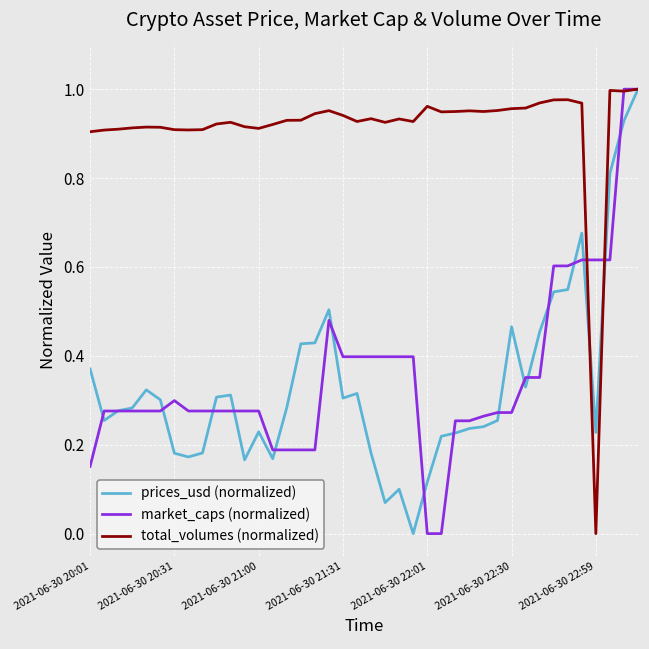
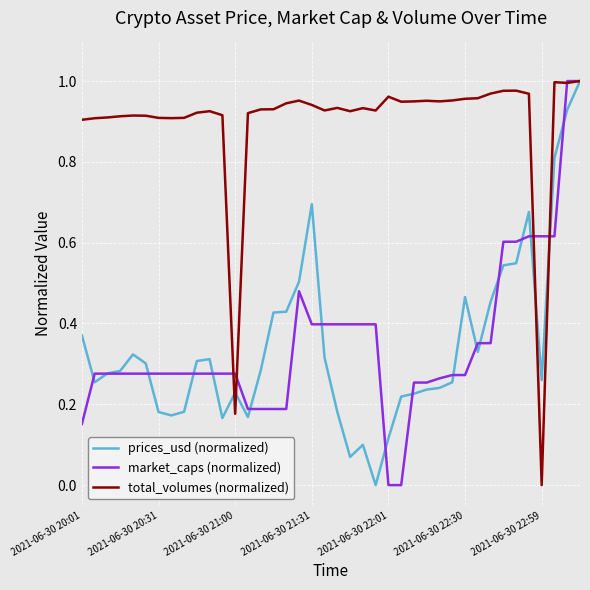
  {
    "prices_usd (normalized)": {
      "2021-06-30 20:01": 0.37,
      "2021-06-30 20:31": 0.18,
      "2021-06-30 21:00": 0.23,
-     "2021-06-30 21:31": 0.30,
+     "2021-06-30 21:31": 0.70,
      "2021-06-30 22:01": 0.12,
      "2021-06-30 22:30": 0.47,
-     "2021-06-30 22:59": 0.23
+     "2021-06-30 22:59": 0.26
    },
    "market_caps (normalized)": {
      "2021-06-30 20:01": 0.15,
-     "2021-06-30 20:31": 0.30,
+     "2021-06-30 20:31": 0.28,
      "2021-06-30 21:00": 0.28,
      "2021-06-30 21:31": 0.40,
      "2021-06-30 22:01": 0.00,
      "2021-06-30 22:30": 0.27,
      "2021-06-30 22:59": 0.62
    },
    "total_volumes (normalized)": {
      "2021-06-30 20:01": 0.90,
      "2021-06-30 20:31": 0.91,
-     "2021-06-30 21:00": 0.91,
+     "2021-06-30 21:00": 0.18,
      "2021-06-30 21:31": 0.94,
      "2021-06-30 22:01": 0.96,
      "2021-06-30 22:30": 0.96,
      "2021-06-30 22:59": 0.00
    }
  }
